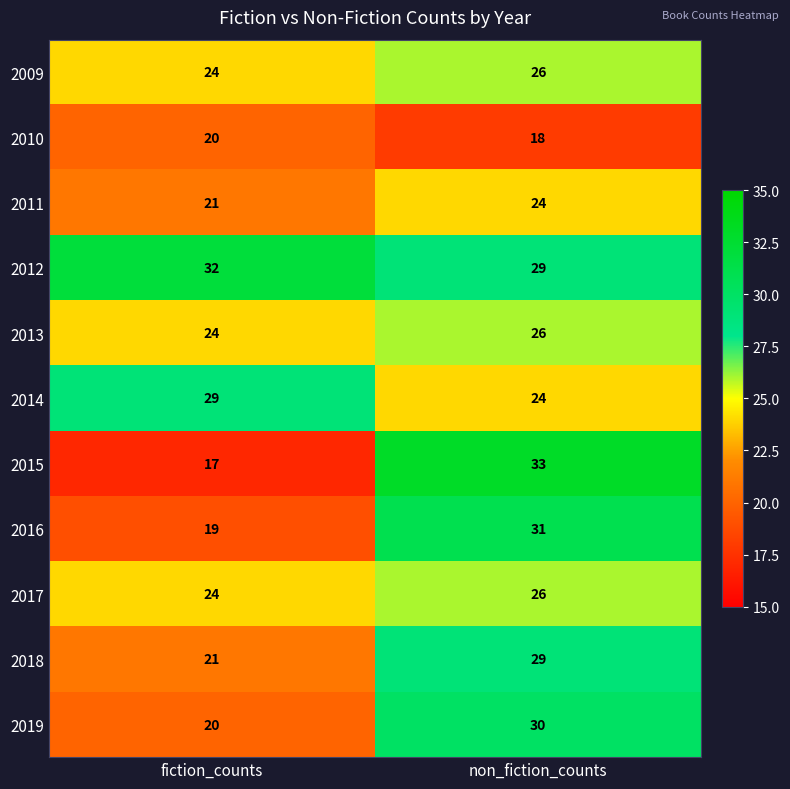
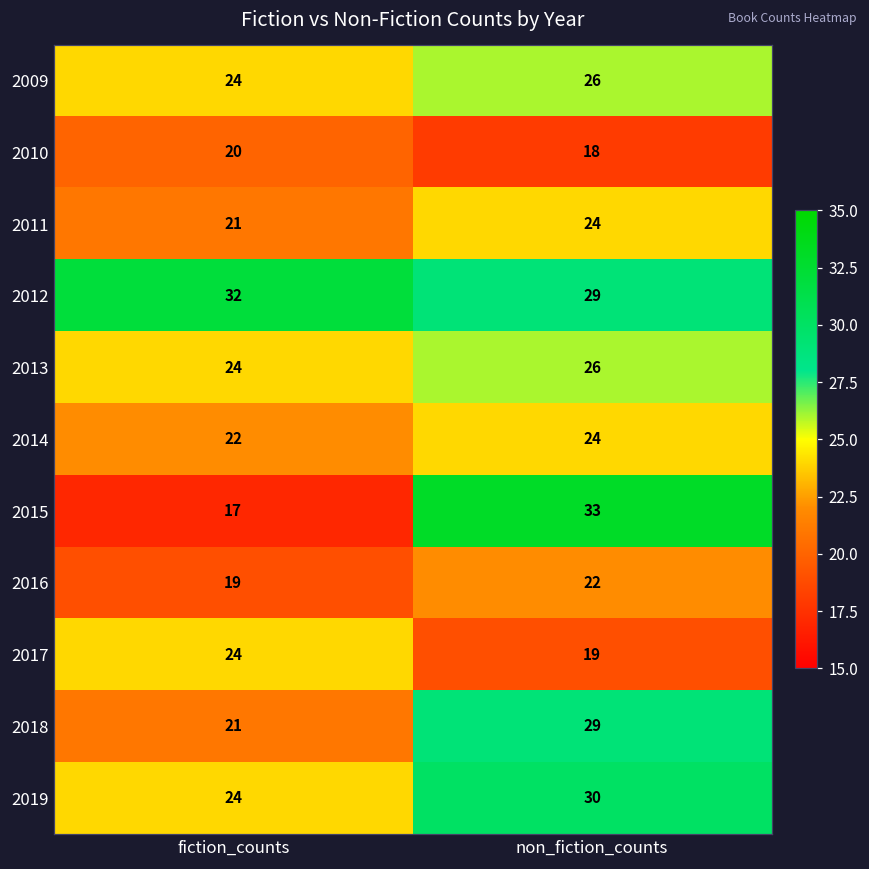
  {
    "2009": {
      "fiction_counts": 24,
      "non_fiction_counts": 26
    },
    "2010": {
      "fiction_counts": 20,
      "non_fiction_counts": 18
    },
    "2011": {
      "fiction_counts": 21,
      "non_fiction_counts": 24
    },
    "2012": {
      "fiction_counts": 32,
      "non_fiction_counts": 29
    },
    "2013": {
      "fiction_counts": 24,
      "non_fiction_counts": 26
    },
    "2014": {
-     "fiction_counts": 29,
+     "fiction_counts": 22,
      "non_fiction_counts": 24
    },
    "2015": {
      "fiction_counts": 17,
      "non_fiction_counts": 33
    },
    "2016": {
      "fiction_counts": 19,
-     "non_fiction_counts": 31
+     "non_fiction_counts": 22
    },
    "2017": {
      "fiction_counts": 24,
-     "non_fiction_counts": 26
+     "non_fiction_counts": 19
    },
    "2018": {
      "fiction_counts": 21,
      "non_fiction_counts": 29
    },
    "2019": {
-     "fiction_counts": 20,
+     "fiction_counts": 24,
      "non_fiction_counts": 30
    }
  }
